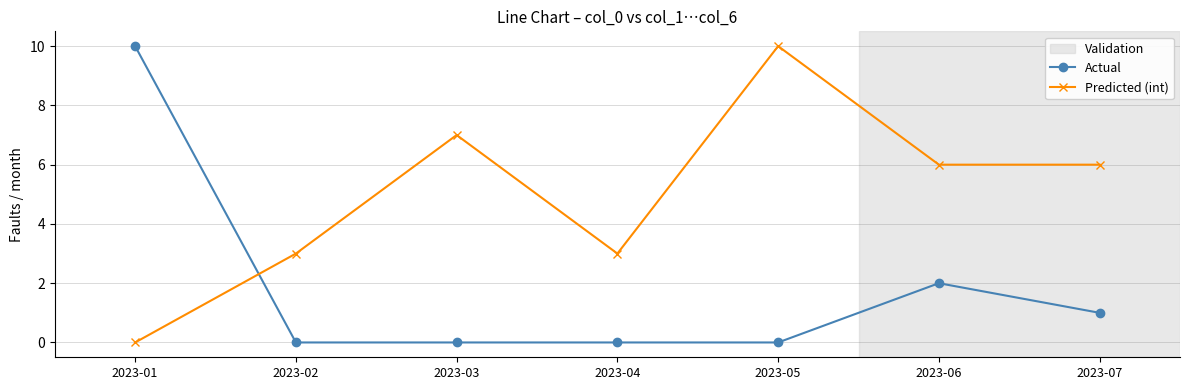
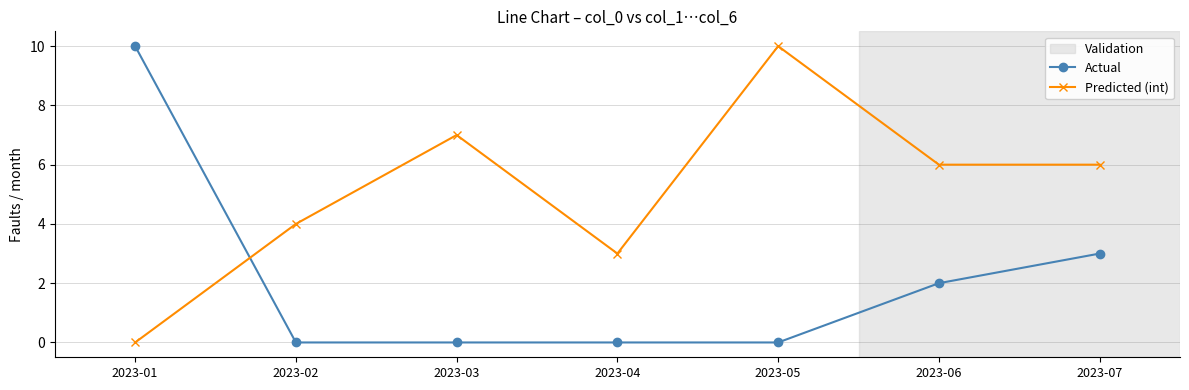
  {
    "Actual": {
      "2023-01": 10,
      "2023-02": 0,
      "2023-03": 0,
      "2023-04": 0,
      "2023-05": 0,
      "2023-06": 2,
-     "2023-07": 1
+     "2023-07": 3
    },
    "Predicted (int)": {
      "2023-01": 0,
-     "2023-02": 3,
+     "2023-02": 4,
      "2023-03": 7,
      "2023-04": 3,
      "2023-05": 10,
      "2023-06": 6,
      "2023-07": 6
    }
  }
